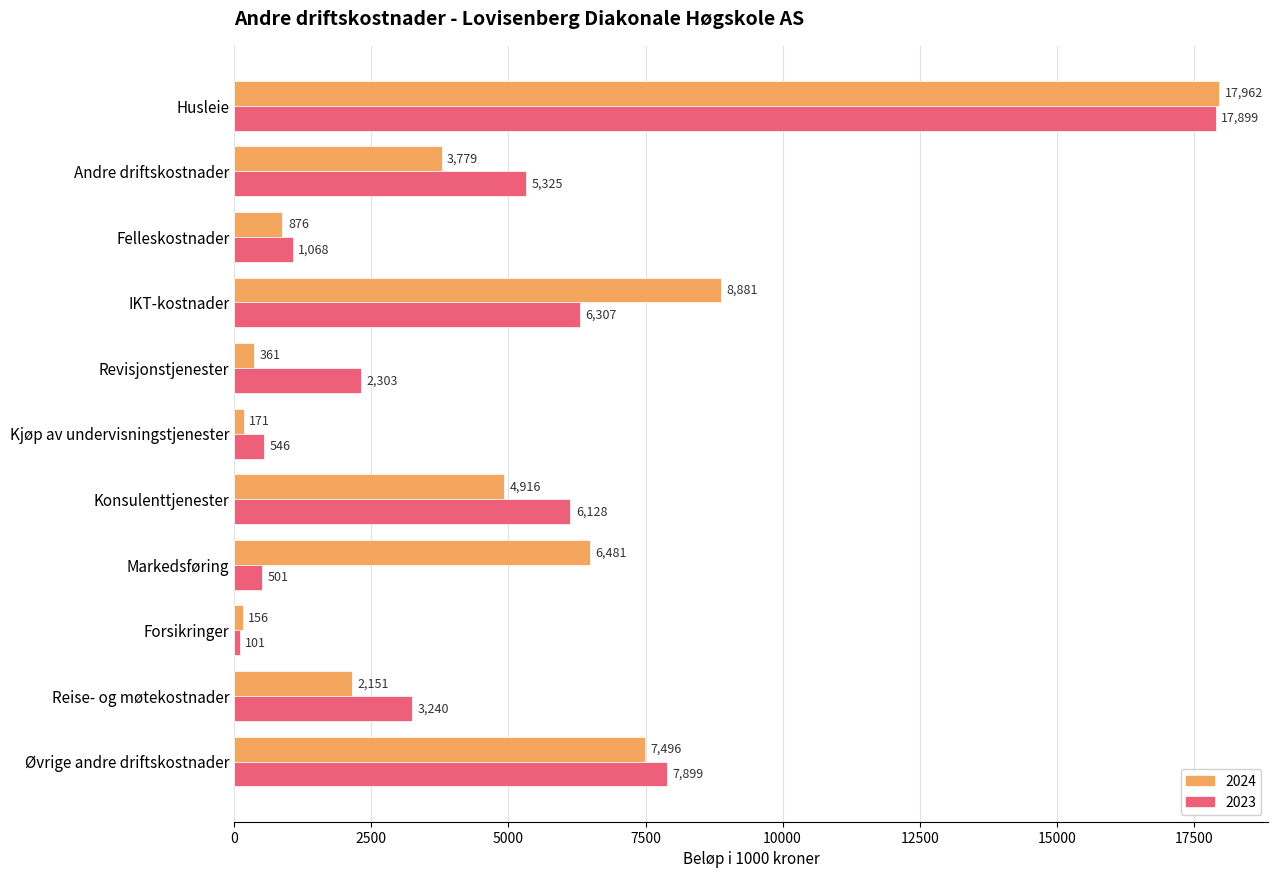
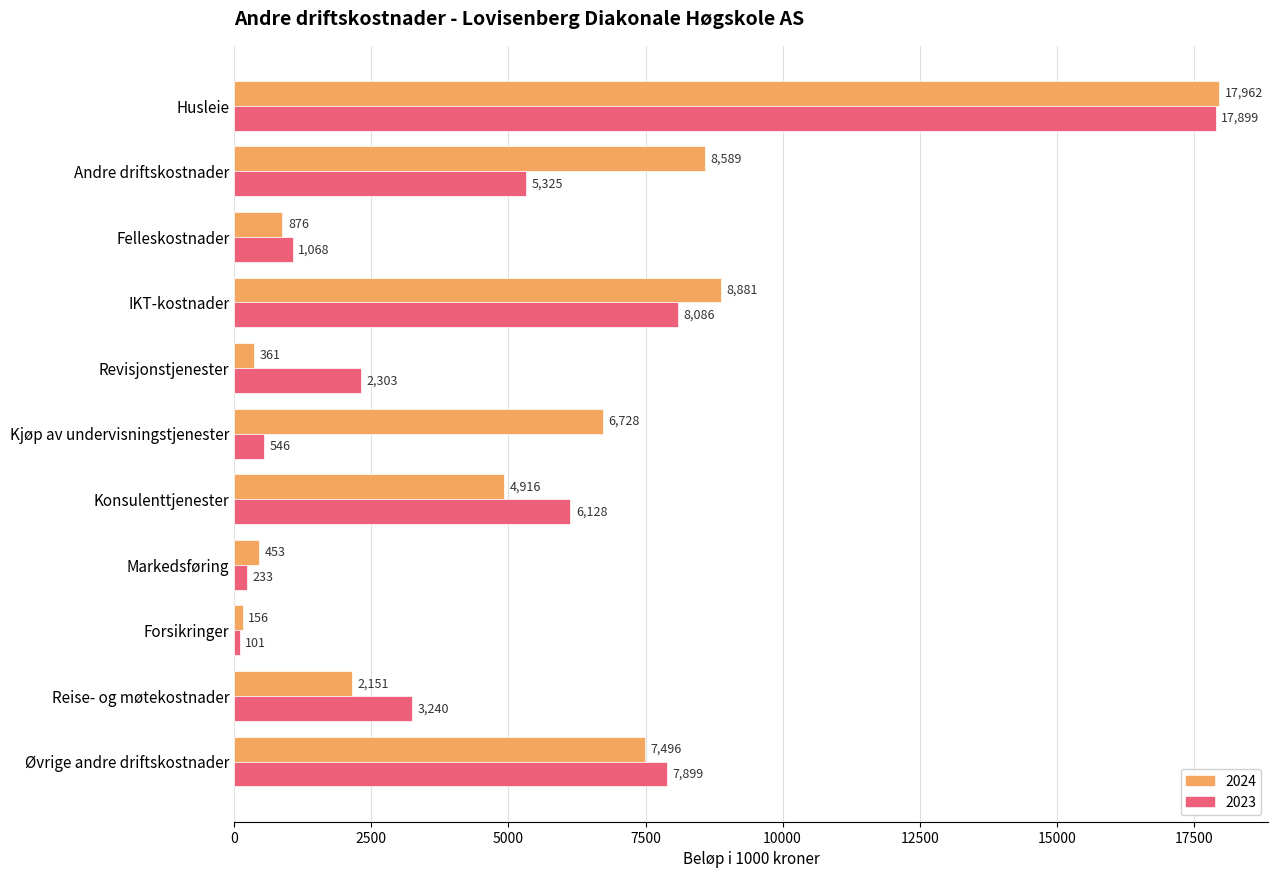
  {
    "2024": {
      "Husleie": "17,962",
-     "Andre driftskostnader": "3,779",
+     "Andre driftskostnader": "8,589",
      "Felleskostnader": "876",
      "IKT-kostnader": "8,881",
      "Revisjonstjenester": "361",
-     "Kjøp av undervisningstjenester": "171",
+     "Kjøp av undervisningstjenester": "6,728",
      "Konsulenttjenester": "4,916",
-     "Markedsføring": "6,481",
+     "Markedsføring": "453",
      "Forsikringer": "156",
      "Reise- og møtekostnader": "2,151",
      "Øvrige andre driftskostnader": "7,496"
    },
    "2023": {
      "Husleie": "17,899",
      "Andre driftskostnader": "5,325",
      "Felleskostnader": "1,068",
-     "IKT-kostnader": "6,307",
+     "IKT-kostnader": "8,086",
      "Revisjonstjenester": "2,303",
      "Kjøp av undervisningstjenester": "546",
      "Konsulenttjenester": "6,128",
-     "Markedsføring": "501",
+     "Markedsføring": "233",
      "Forsikringer": "101",
      "Reise- og møtekostnader": "3,240",
      "Øvrige andre driftskostnader": "7,899"
    }
  }
